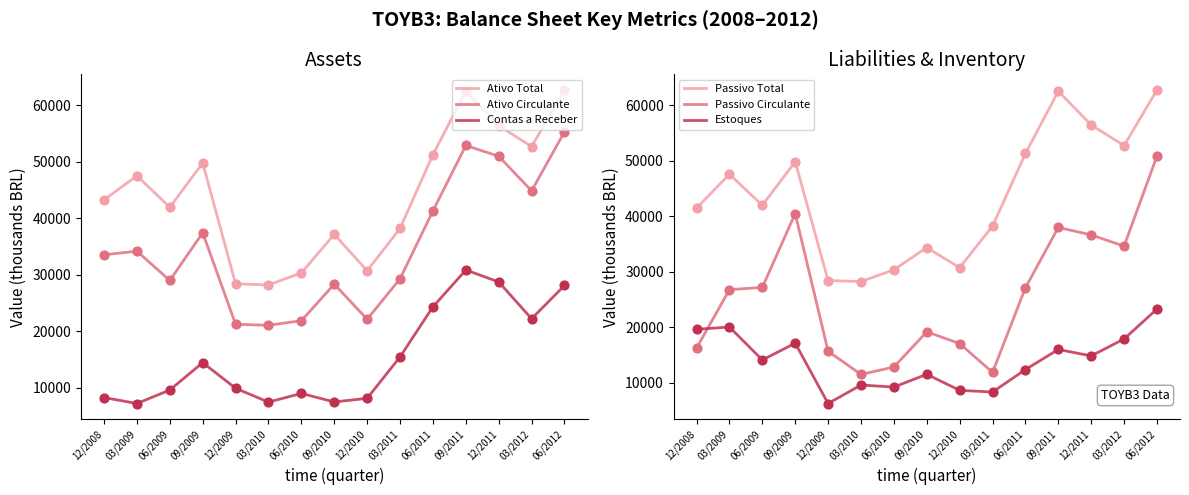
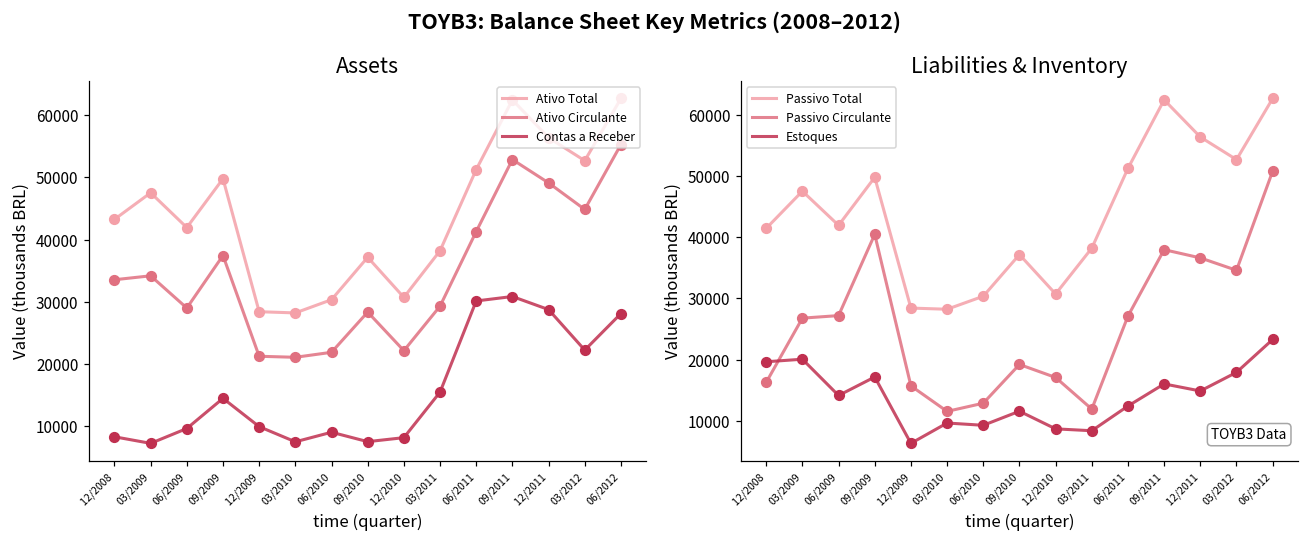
  {
    "Assets": {
      "Ativo Total": {
        "12/2008": 43000,
        "03/2009": 48000,
        "06/2009": 42000,
        "09/2009": 50000,
        "12/2009": 28000,
        "03/2010": 28000,
        "06/2010": 30000,
        "09/2010": 37000,
        "12/2010": 31000,
        "03/2011": 38000,
        "06/2011": 51000,
        "03/2012": 53000
      },
      "Ativo Circulante": {
        "12/2008": 34000,
        "03/2009": 34000,
        "06/2009": 29000,
        "09/2009": 37000,
        "12/2009": 21000,
        "03/2010": 21000,
        "06/2010": 22000,
        "09/2010": 28000,
        "12/2010": 22000,
        "03/2011": 29000,
        "06/2011": 41000,
        "09/2011": 53000,
-       "12/2011": 51000,
+       "12/2011": 49000,
        "03/2012": 45000,
        "06/2012": 55000
      },
      "Contas a Receber": {
        "12/2008": 8000,
        "03/2009": 7000,
        "06/2009": 10000,
        "09/2009": 14000,
        "12/2009": 10000,
        "03/2010": 7000,
        "06/2010": 9000,
        "09/2010": 8000,
        "12/2010": 8000,
        "03/2011": 15000,
-       "06/2011": 24000,
+       "06/2011": 30000,
        "09/2011": 31000,
        "12/2011": 29000,
        "03/2012": 22000,
        "06/2012": 28000
      }
    },
    "Liabilities & Inventory": {
      "Passivo Total": {
        "12/2008": 41000,
        "03/2009": 48000,
        "06/2009": 42000,
        "09/2009": 50000,
        "12/2009": 28000,
        "03/2010": 28000,
        "06/2010": 30000,
-       "09/2010": 34000,
+       "09/2010": 37000,
        "12/2010": 31000,
        "03/2011": 38000,
        "06/2011": 51000,
        "09/2011": 62000,
        "12/2011": 56000,
        "03/2012": 53000,
        "06/2012": 63000
      },
      "Passivo Circulante": {
        "12/2008": 16000,
        "03/2009": 27000,
        "06/2009": 27000,
        "09/2009": 40000,
        "12/2009": 16000,
        "03/2010": 12000,
        "06/2010": 13000,
        "09/2010": 19000,
        "12/2010": 17000,
        "03/2011": 12000,
        "06/2011": 27000,
        "09/2011": 38000,
        "12/2011": 37000,
        "03/2012": 35000,
        "06/2012": 51000
      },
      "Estoques": {
        "12/2008": 20000,
        "03/2009": 20000,
        "06/2009": 14000,
        "09/2009": 17000,
        "12/2009": 6000,
        "03/2010": 10000,
        "06/2010": 9000,
        "09/2010": 12000,
        "12/2010": 9000,
        "03/2011": 8000,
        "06/2011": 12000,
        "09/2011": 16000,
        "12/2011": 15000,
        "03/2012": 18000,
        "06/2012": 23000
      }
    }
  }
